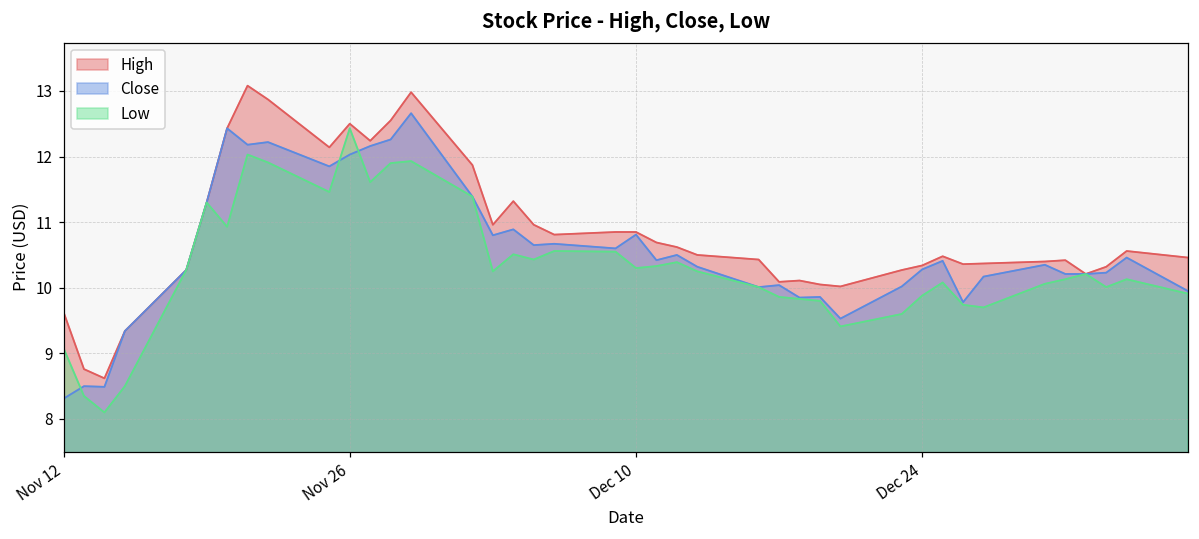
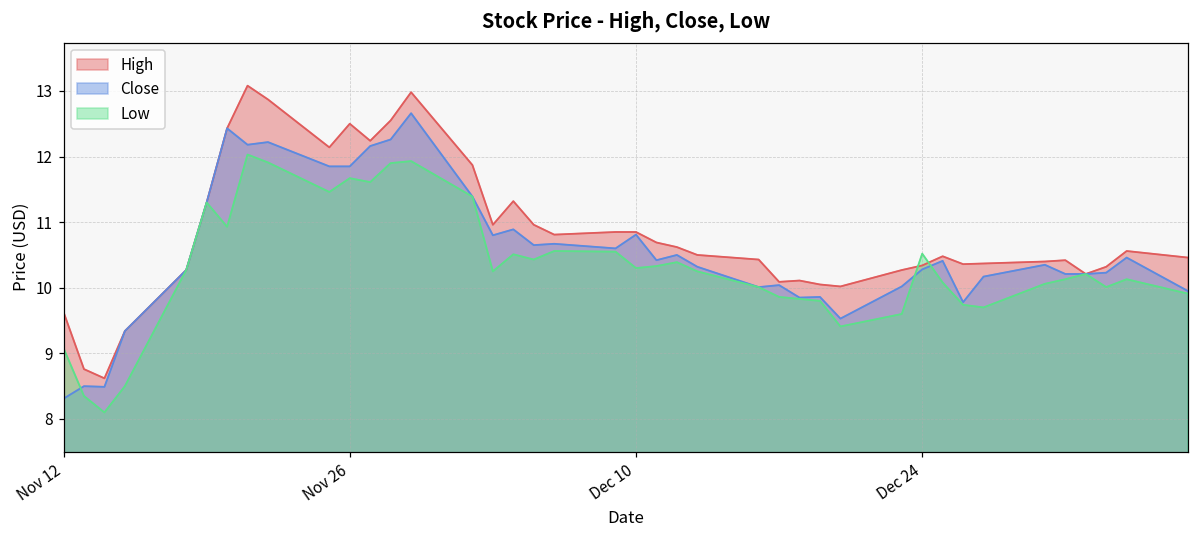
  {
    "High": {
      "Nov 12": 9.6,
      "Nov 26": 12.5,
      "Dec 24": 10.3
    },
    "Close": {
      "Nov 12": 8.3,
-     "Nov 26": 12.0,
+     "Nov 26": 11.9,
      "Dec 24": 10.3
    },
    "Low": {
      "Nov 12": 9.1,
-     "Nov 26": 12.4,
+     "Nov 26": 11.7,
      "Dec 10": 10.3,
-     "Dec 24": 9.9
+     "Dec 24": 10.5
    }
  }
